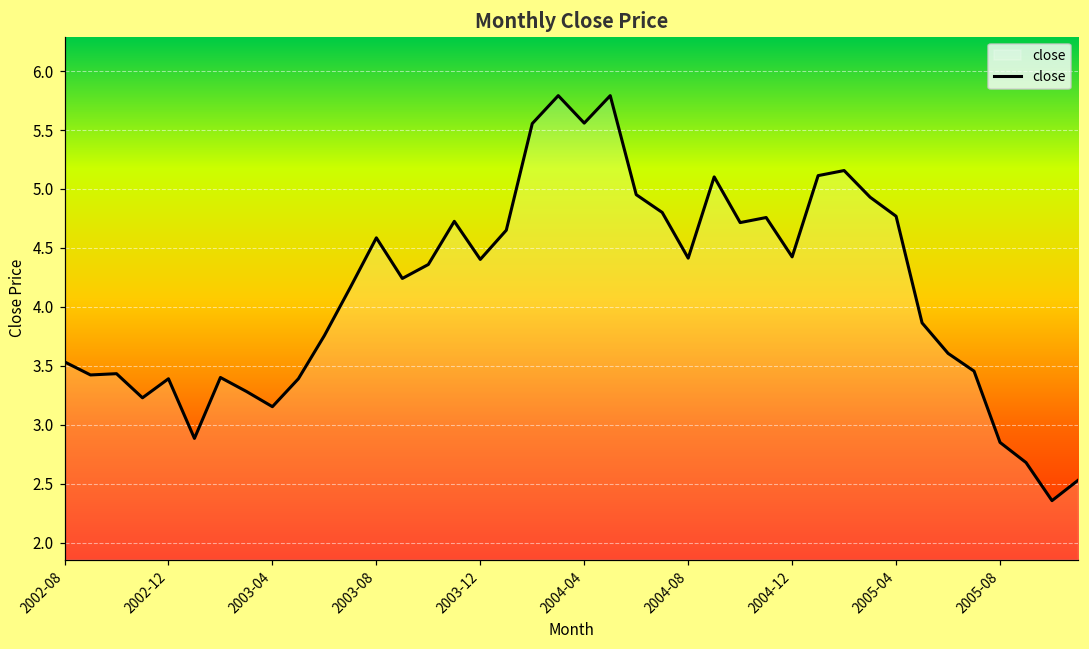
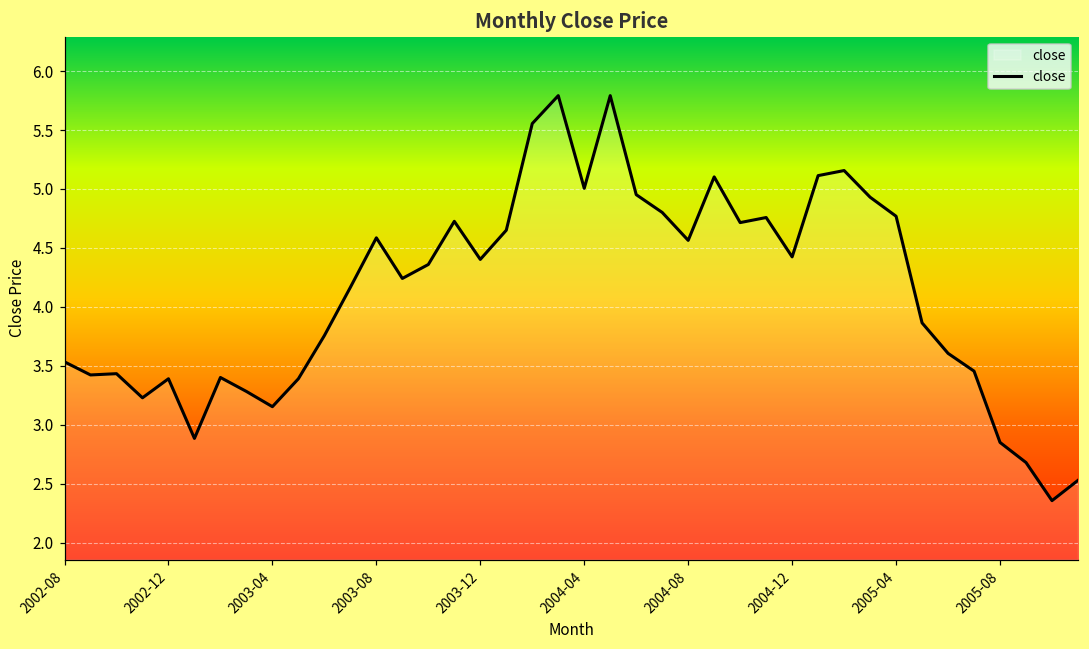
  {
    "2002-08": 3.53,
    "2002-12": 3.39,
    "2003-04": 3.15,
    "2003-08": 4.59,
    "2003-12": 4.40,
-   "2004-04": 5.56,
-   "2004-08": 4.41,
+   "2004-04": 5.01,
+   "2004-08": 4.56,
    "2004-12": 4.42,
    "2005-04": 4.77,
    "2005-08": 2.85
  }
